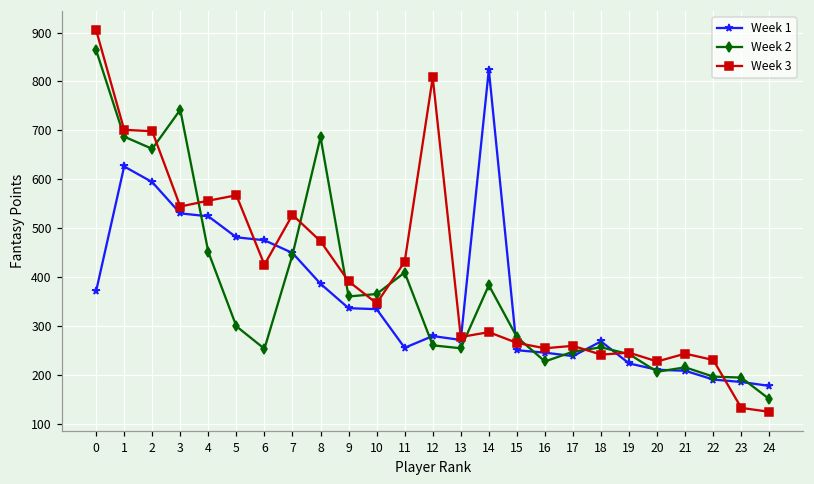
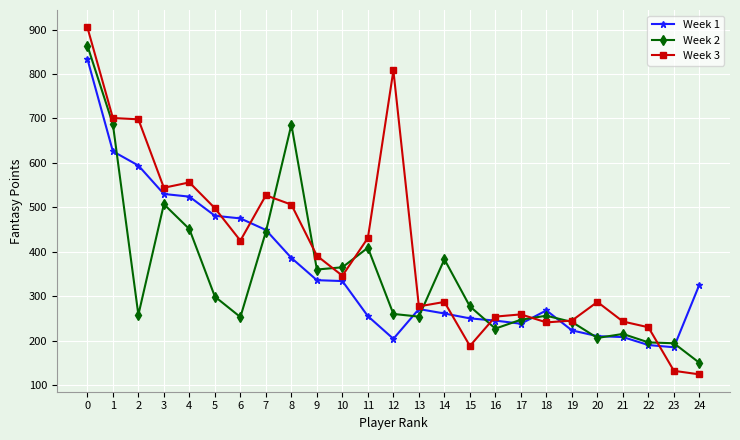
  {
    "Week 1": {
-     "0": 370,
+     "0": 830,
      "1": 630,
      "2": 590,
      "3": 530,
      "4": 520,
      "5": 480,
      "6": 480,
      "8": 390,
      "9": 340,
      "10": 330,
      "11": 260,
-     "12": 280,
+     "12": 200,
      "13": 270,
-     "14": 820,
+     "14": 260,
      "15": 250,
      "16": 250,
      "17": 240,
      "18": 270,
      "19": 220,
      "21": 210,
      "22": 190,
      "23": 190,
-     "24": 180
+     "24": 330
    },
    "Week 2": {
      "0": 860,
      "1": 690,
-     "2": 660,
-     "3": 740,
+     "2": 260,
+     "3": 510,
      "4": 450,
      "5": 300,
      "6": 250,
      "8": 690,
      "9": 360,
      "10": 370,
      "11": 410,
      "12": 260,
      "13": 250,
      "14": 380,
      "15": 280,
      "16": 230,
      "17": 250,
      "18": 260,
      "21": 220,
      "22": 200,
      "23": 190,
      "24": 150
    },
    "Week 3": {
      "0": 910,
      "1": 700,
      "2": 700,
      "3": 540,
      "4": 560,
-     "5": 570,
+     "5": 500,
      "6": 430,
      "7": 530,
-     "8": 470,
+     "8": 510,
      "9": 390,
      "10": 350,
      "11": 430,
      "12": 810,
      "13": 280,
      "14": 290,
-     "15": 270,
+     "15": 190,
      "16": 250,
      "17": 260,
      "18": 240,
-     "20": 230,
+     "20": 290,
      "21": 240,
      "22": 230,
      "23": 130,
      "24": 120
    }
  }
